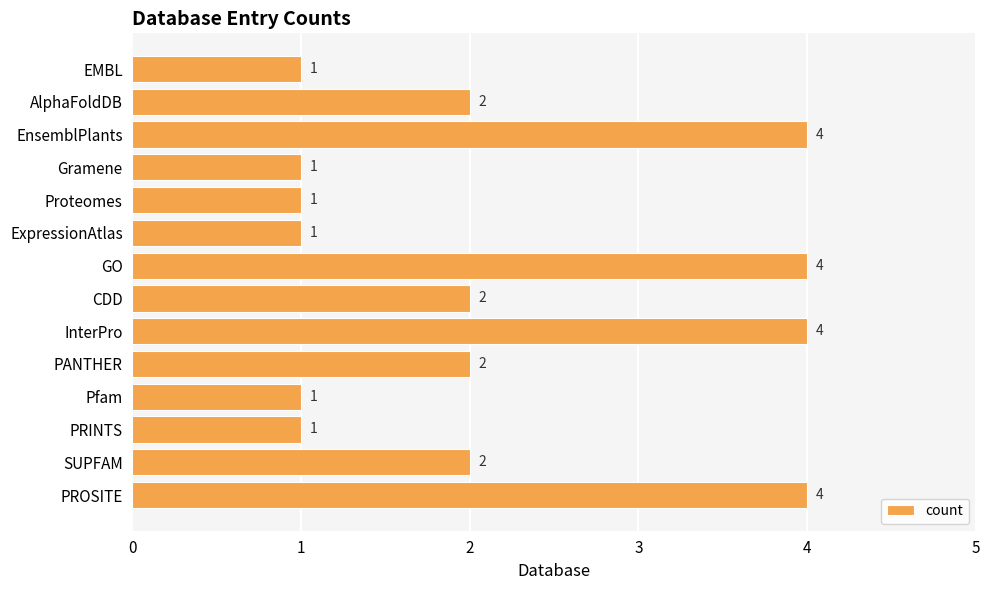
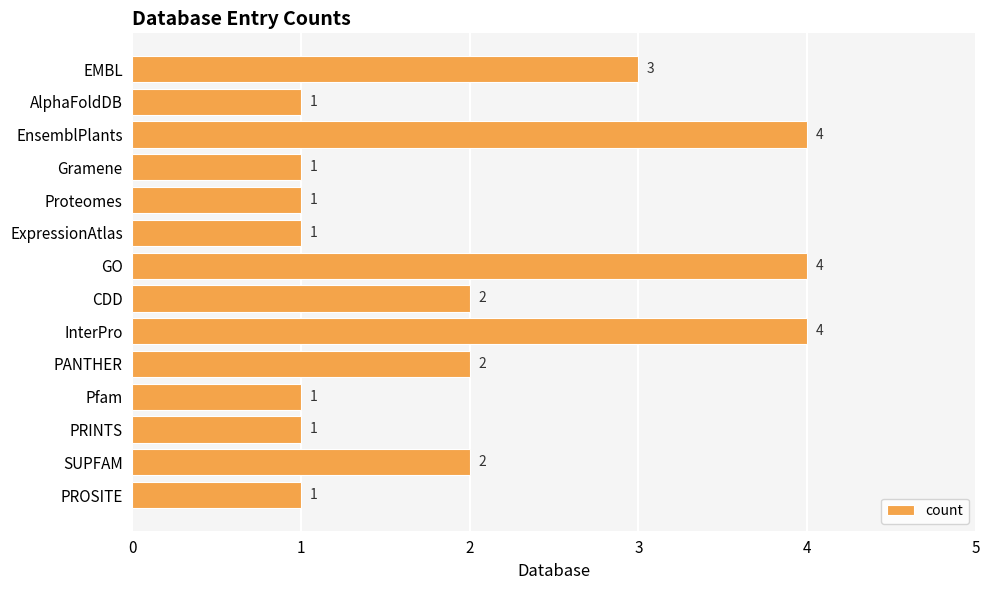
  {
-   "EMBL": 1,
-   "AlphaFoldDB": 2,
+   "EMBL": 3,
+   "AlphaFoldDB": 1,
    "EnsemblPlants": 4,
    "Gramene": 1,
    "Proteomes": 1,
    "ExpressionAtlas": 1,
    "GO": 4,
    "CDD": 2,
    "InterPro": 4,
    "PANTHER": 2,
    "Pfam": 1,
    "PRINTS": 1,
    "SUPFAM": 2,
-   "PROSITE": 4
+   "PROSITE": 1
  }
